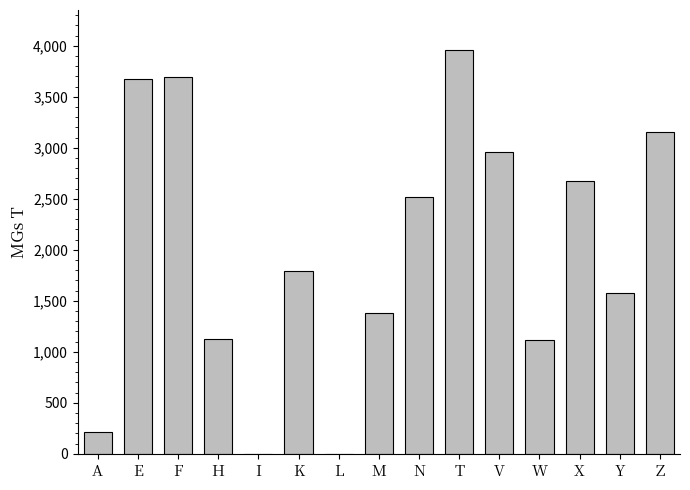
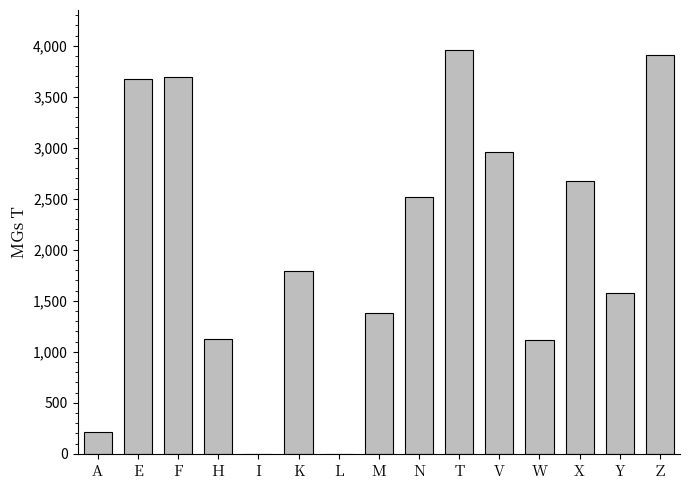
  {
    "A": "220",
    "E": "3,670",
    "F": "3,690",
    "H": "1,120",
    "I": "0",
    "K": "1,790",
    "L": "0",
    "M": "1,380",
    "N": "2,520",
    "T": "3,960",
    "V": "2,960",
    "W": "1,120",
    "X": "2,680",
    "Y": "1,580",
-   "Z": "3,150"
+   "Z": "3,910"
  }
